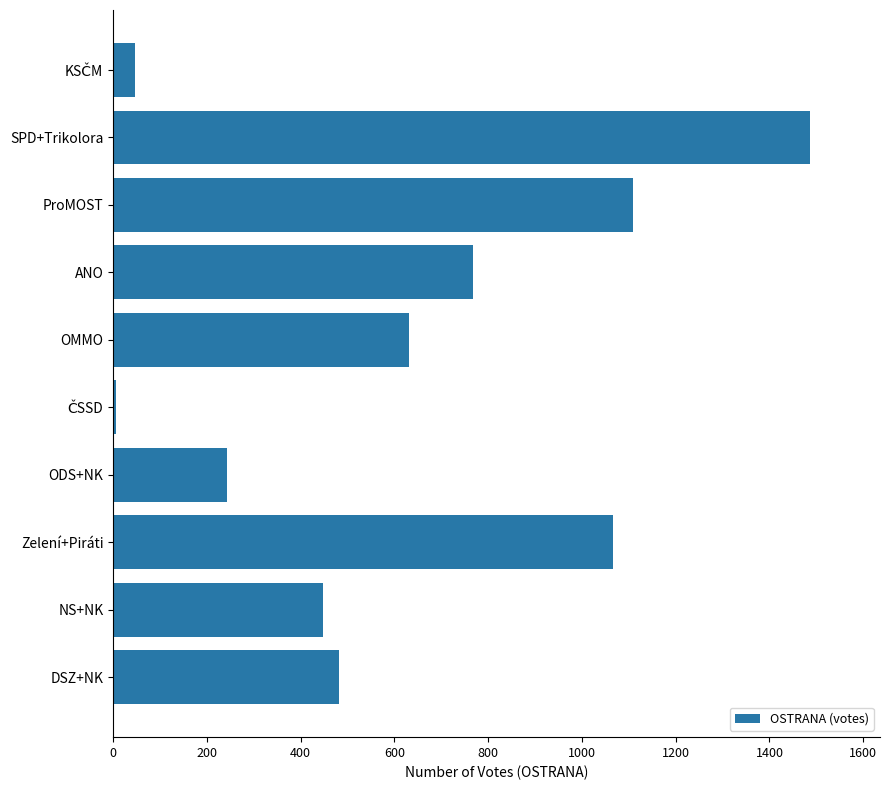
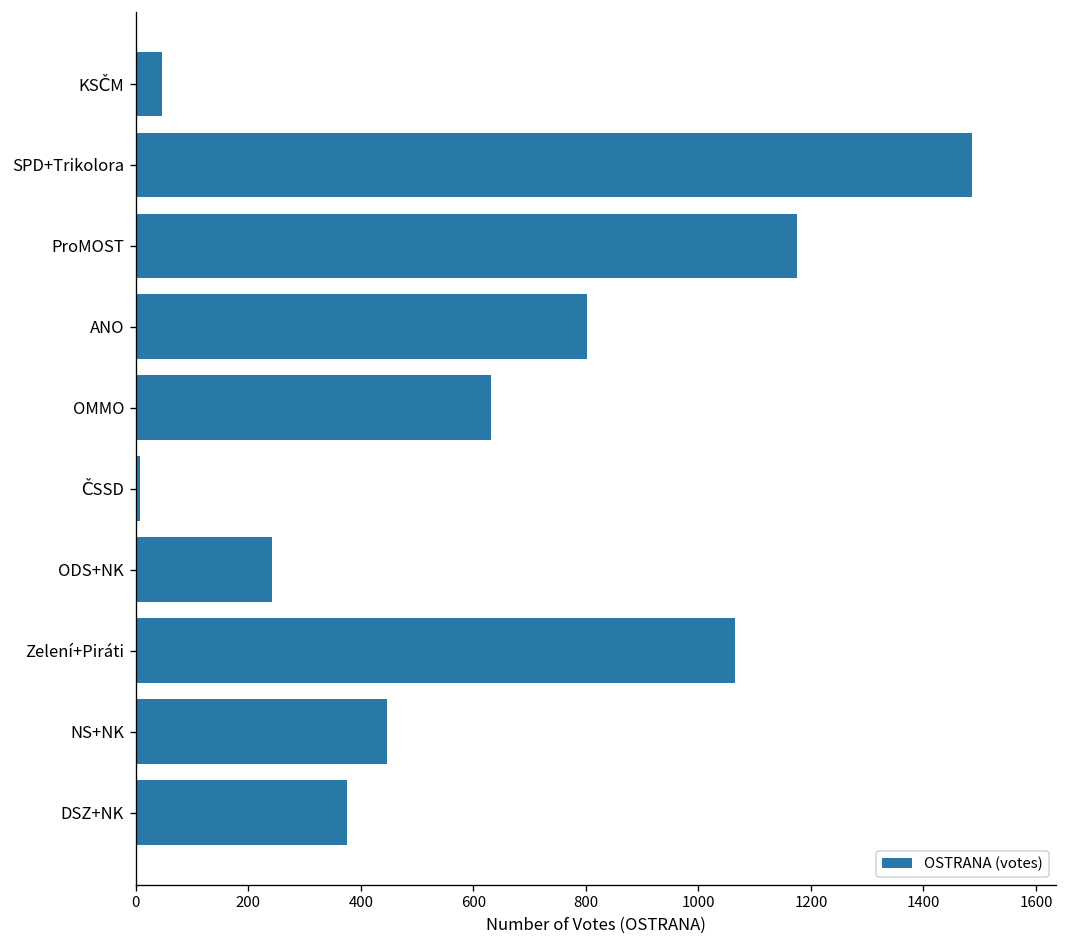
  {
    "KSČM": 50,
    "SPD+Trikolora": 1490,
-   "ProMOST": 1110,
-   "ANO": 770,
+   "ProMOST": 1180,
+   "ANO": 800,
    "OMMO": 630,
    "ČSSD": 10,
    "ODS+NK": 240,
    "Zelení+Piráti": 1070,
    "NS+NK": 450,
-   "DSZ+NK": 480
+   "DSZ+NK": 380
  }
